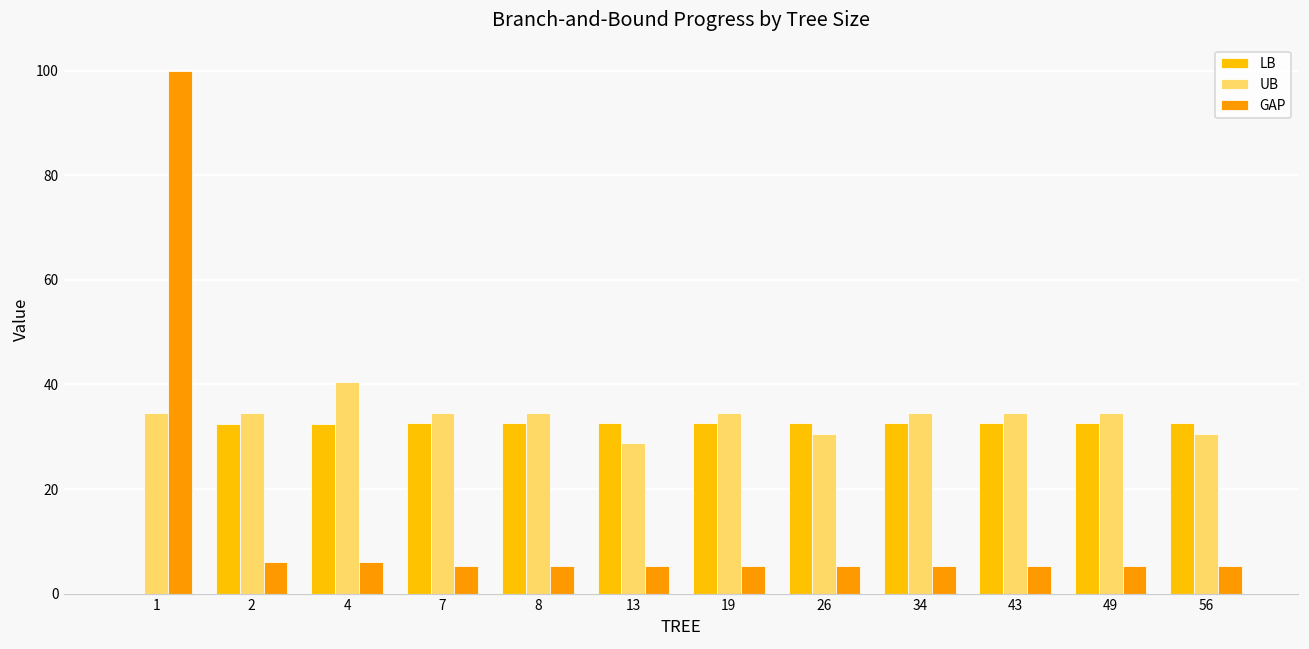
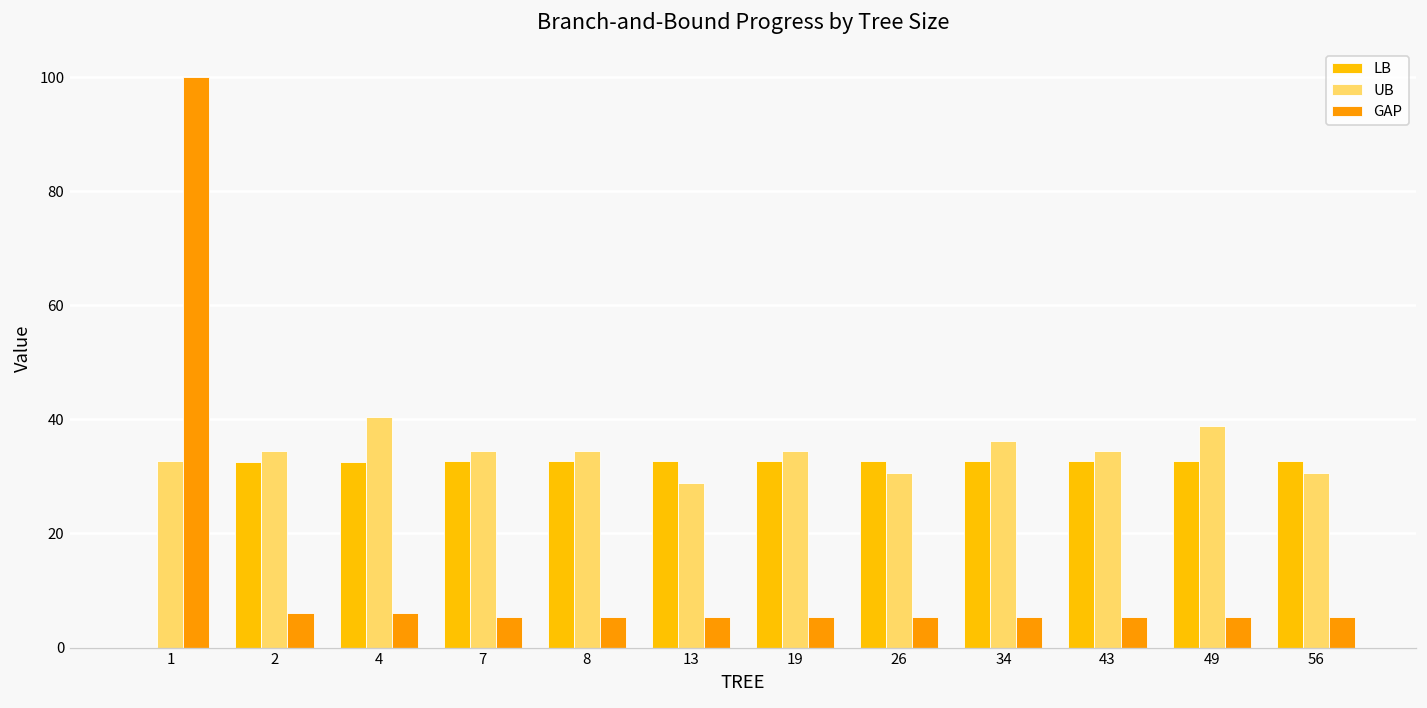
  {
    "UB": {
-     "1": 35,
+     "1": 33,
      "2": 35,
      "4": 40,
      "7": 35,
      "8": 35,
      "13": 29,
      "19": 35,
      "26": 31,
-     "34": 35,
+     "34": 36,
      "43": 35,
-     "49": 35,
+     "49": 39,
      "56": 31
    }
  }
